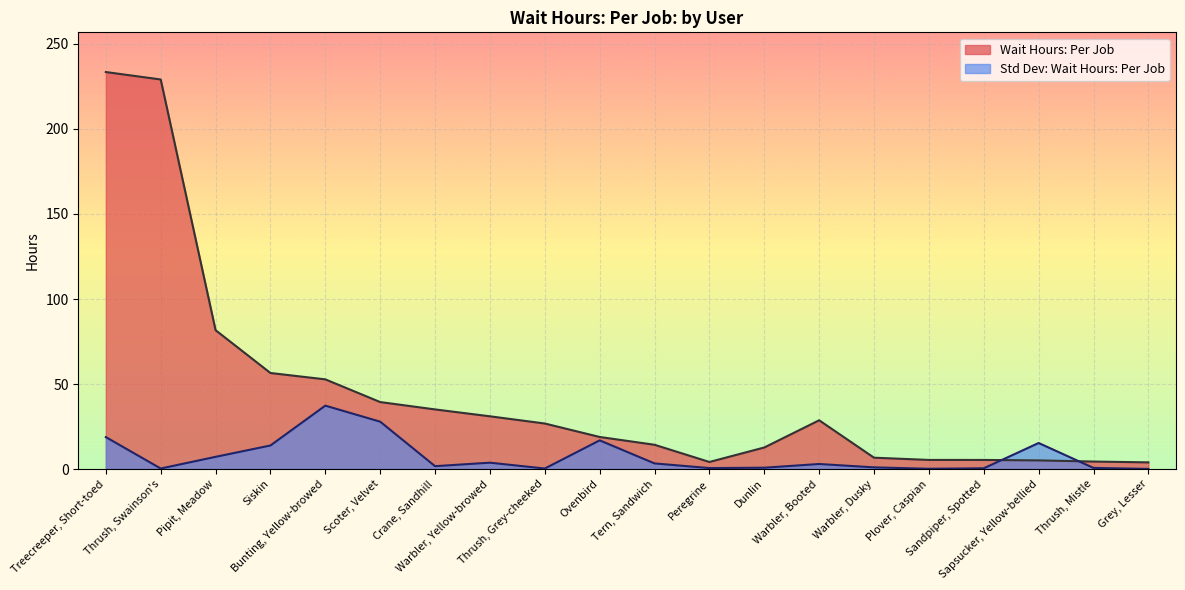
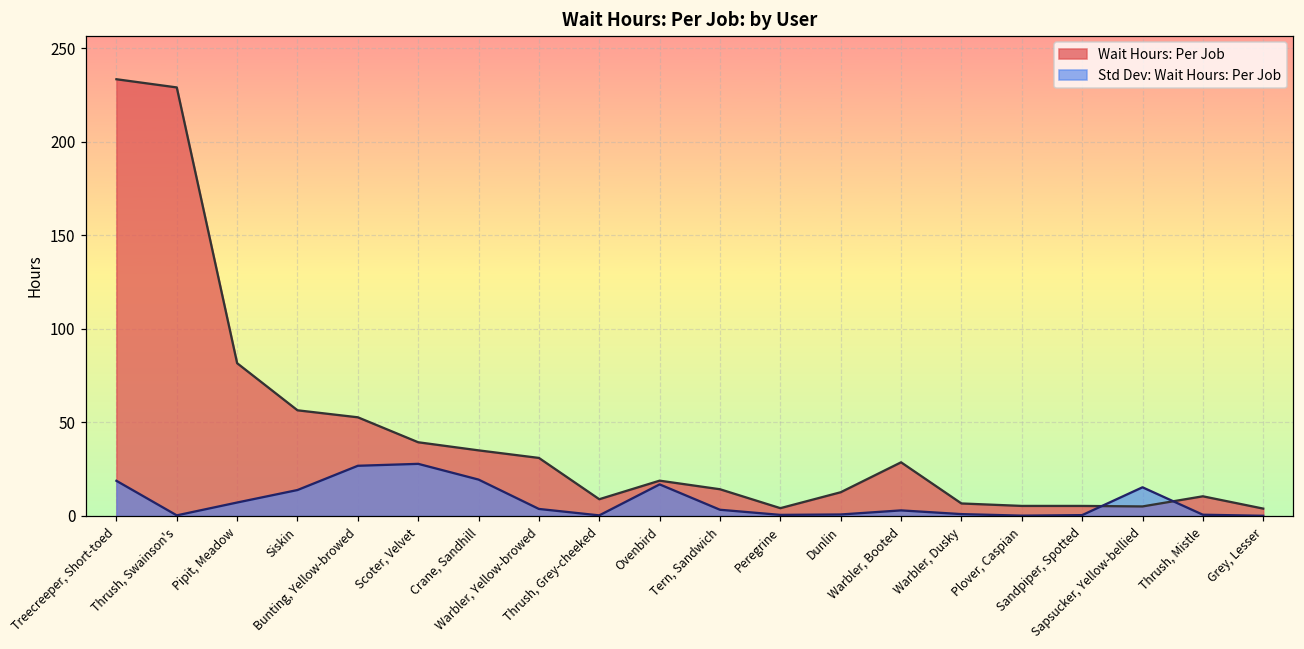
  {
    "Wait Hours: Per Job": {
      "Treecreeper, Short-toed": 233,
      "Thrush, Swainson's": 229,
      "Pipit, Meadow": 82,
      "Siskin": 56,
      "Bunting, Yellow-browed": 53,
      "Scoter, Velvet": 39,
      "Crane, Sandhill": 35,
      "Warbler, Yellow-browed": 31,
-     "Thrush, Grey-cheeked": 27,
+     "Thrush, Grey-cheeked": 9,
      "Ovenbird": 19,
      "Tern, Sandwich": 14,
      "Peregrine": 4,
      "Dunlin": 13,
      "Warbler, Booted": 29,
      "Warbler, Dusky": 7,
      "Plover, Caspian": 5,
      "Sandpiper, Spotted": 5,
      "Sapsucker, Yellow-bellied": 5,
-     "Thrush, Mistle": 4,
+     "Thrush, Mistle": 11,
      "Grey, Lesser": 4
    },
    "Std Dev: Wait Hours: Per Job": {
      "Treecreeper, Short-toed": 19,
      "Thrush, Swainson's": 0,
      "Pipit, Meadow": 7,
      "Siskin": 14,
-     "Bunting, Yellow-browed": 37,
+     "Bunting, Yellow-browed": 27,
      "Scoter, Velvet": 28,
-     "Crane, Sandhill": 2,
+     "Crane, Sandhill": 19,
      "Warbler, Yellow-browed": 4,
      "Thrush, Grey-cheeked": 0,
      "Ovenbird": 17,
      "Tern, Sandwich": 3,
      "Peregrine": 1,
      "Dunlin": 1,
      "Warbler, Booted": 3,
      "Warbler, Dusky": 1,
      "Plover, Caspian": 0,
      "Sandpiper, Spotted": 0,
      "Sapsucker, Yellow-bellied": 15,
      "Thrush, Mistle": 1,
      "Grey, Lesser": 0
    }
  }
